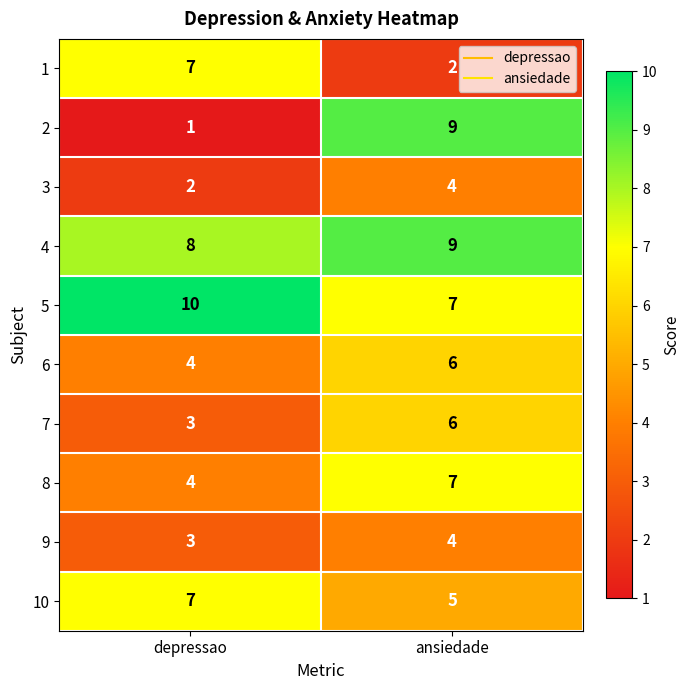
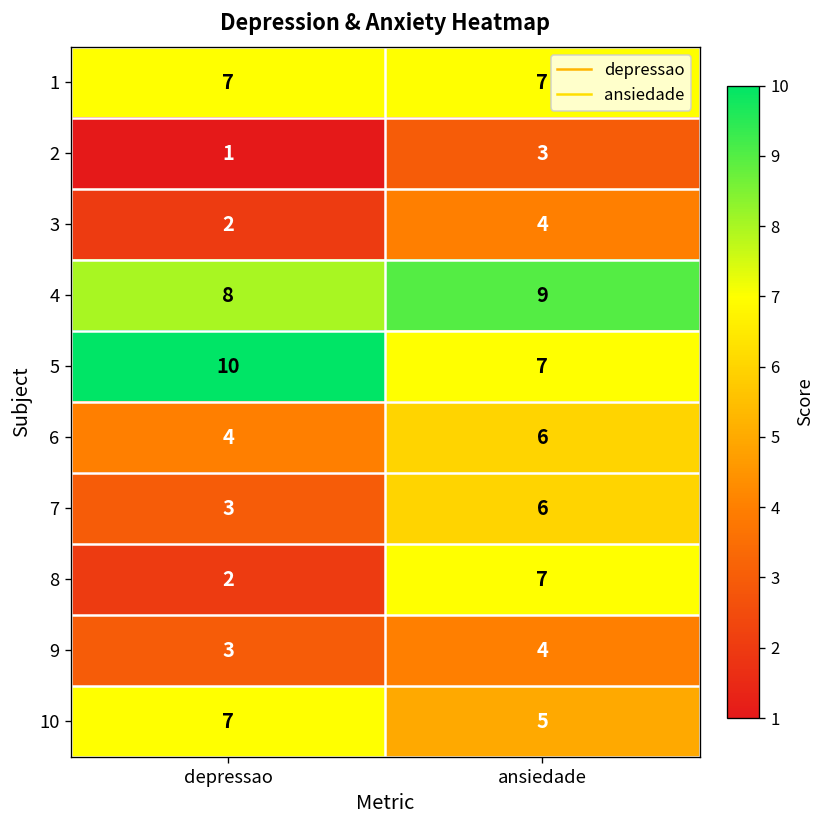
  {
    "1": {
      "depressao": 7,
-     "ansiedade": 2
+     "ansiedade": 7
    },
    "2": {
      "depressao": 1,
-     "ansiedade": 9
+     "ansiedade": 3
    },
    "3": {
      "depressao": 2,
      "ansiedade": 4
    },
    "4": {
      "depressao": 8,
      "ansiedade": 9
    },
    "5": {
      "depressao": 10,
      "ansiedade": 7
    },
    "6": {
      "depressao": 4,
      "ansiedade": 6
    },
    "7": {
      "depressao": 3,
      "ansiedade": 6
    },
    "8": {
-     "depressao": 4,
+     "depressao": 2,
      "ansiedade": 7
    },
    "9": {
      "depressao": 3,
      "ansiedade": 4
    },
    "10": {
      "depressao": 7,
      "ansiedade": 5
    }
  }
